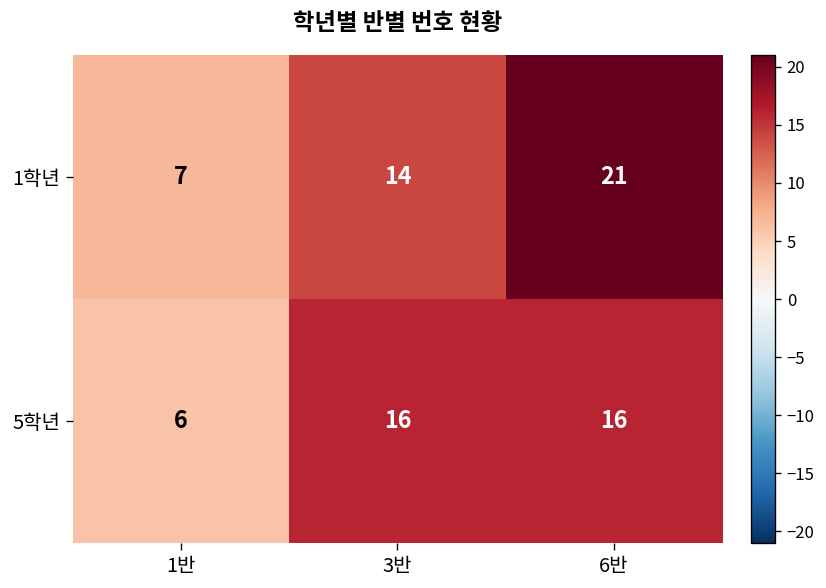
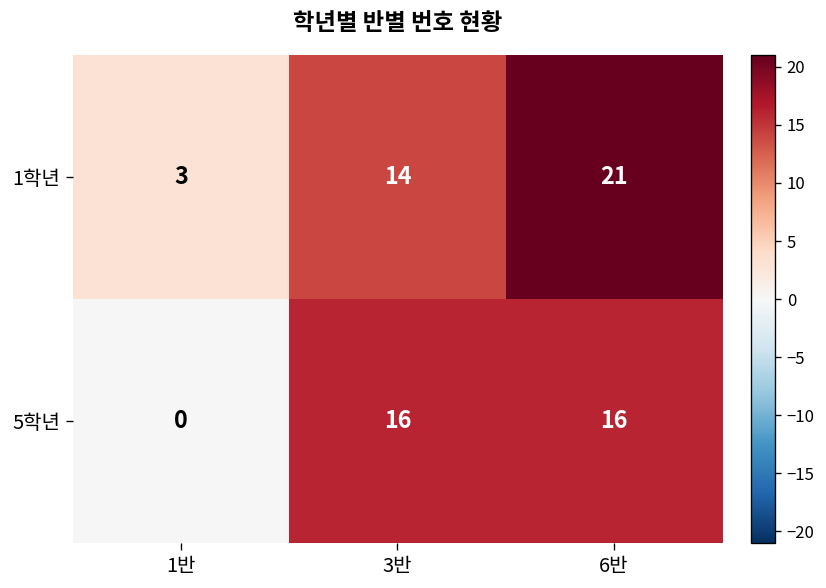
  {
    "1학년": {
-     "1반": 7,
+     "1반": 3,
      "3반": 14,
      "6반": 21
    },
    "5학년": {
-     "1반": 6,
+     "1반": 0,
      "3반": 16,
      "6반": 16
    }
  }
